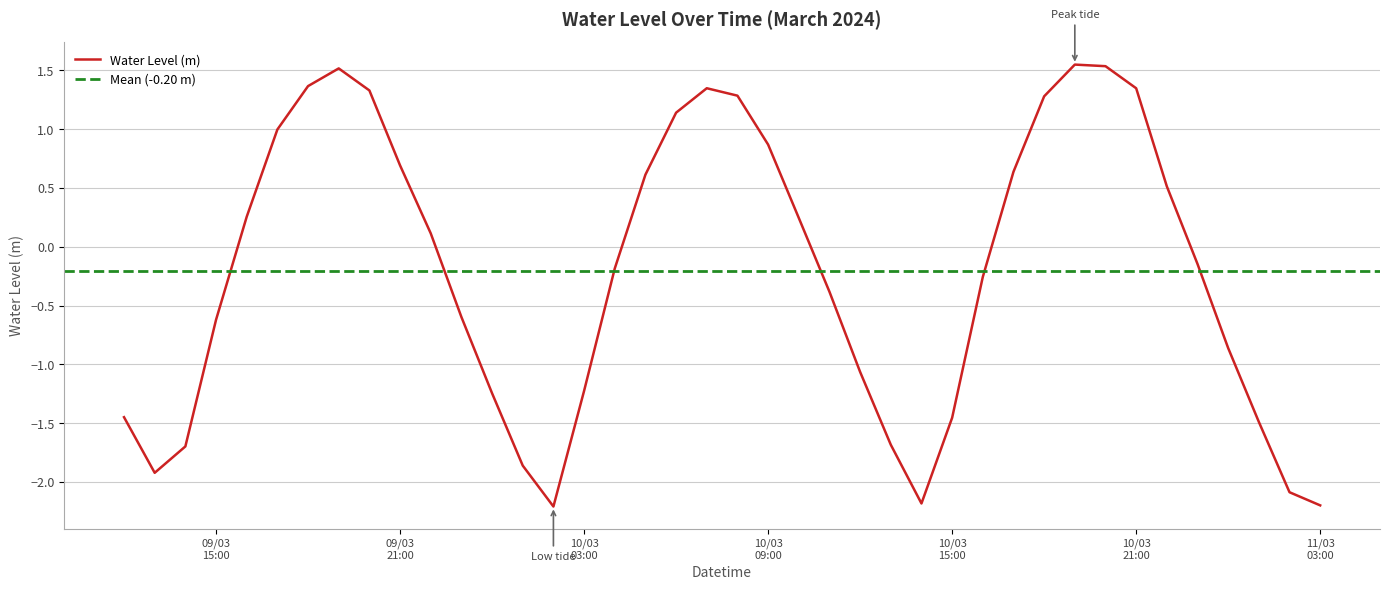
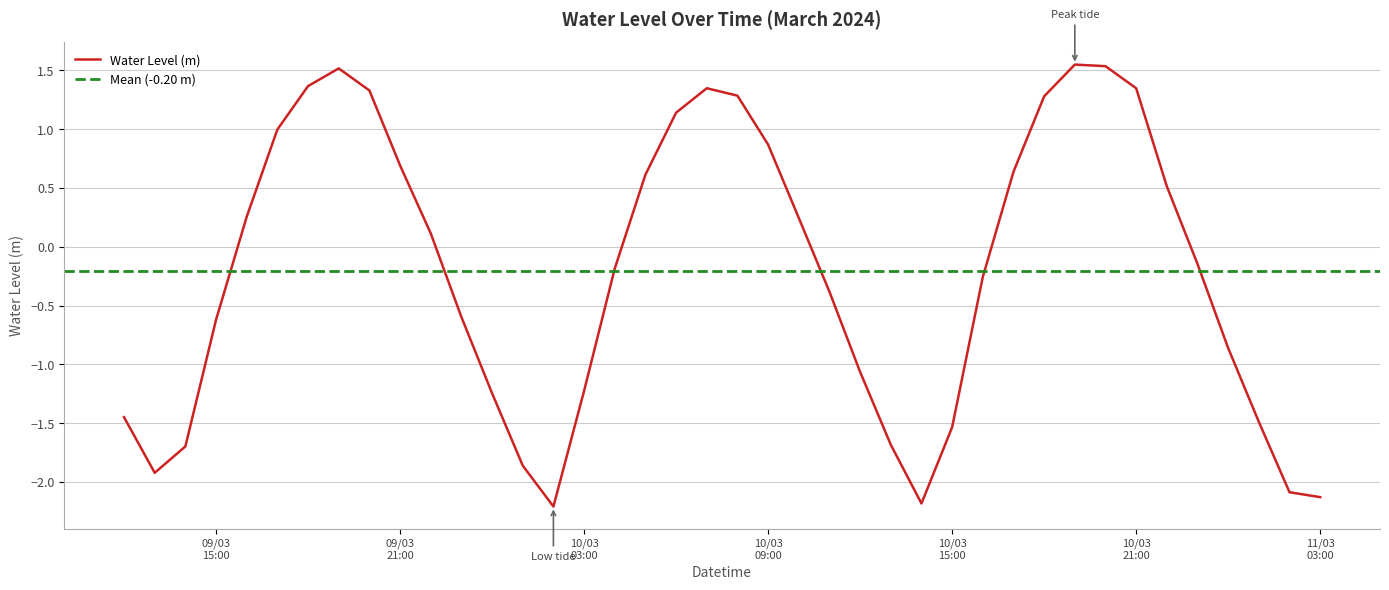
  {
    "09/03 15:00": -0.62,
    "09/03 21:00": 0.69,
    "10/03 03:00": -1.23,
    "10/03 09:00": 0.87,
-   "10/03 15:00": -1.45,
+   "10/03 15:00": -1.53,
    "10/03 21:00": 1.35,
-   "11/03 03:00": -2.20
+   "11/03 03:00": -2.13
  }
